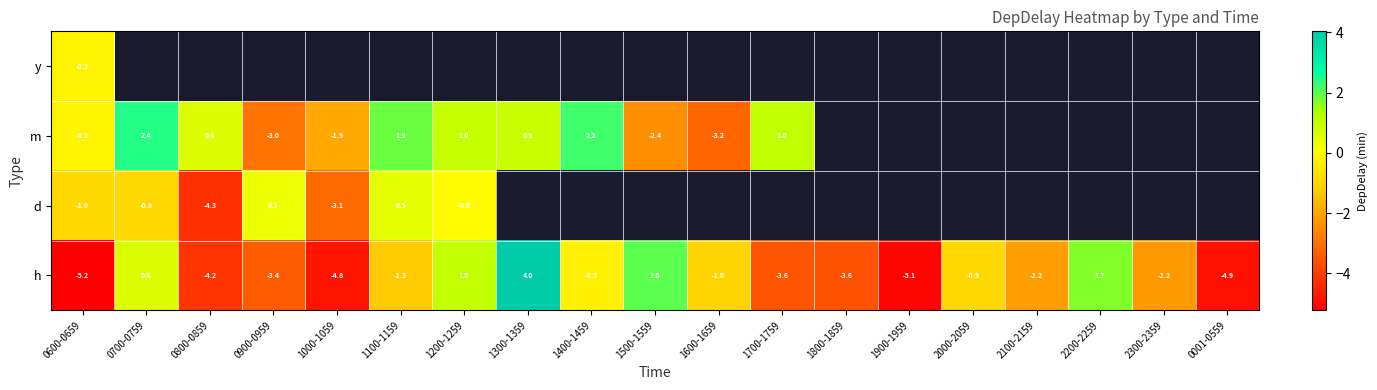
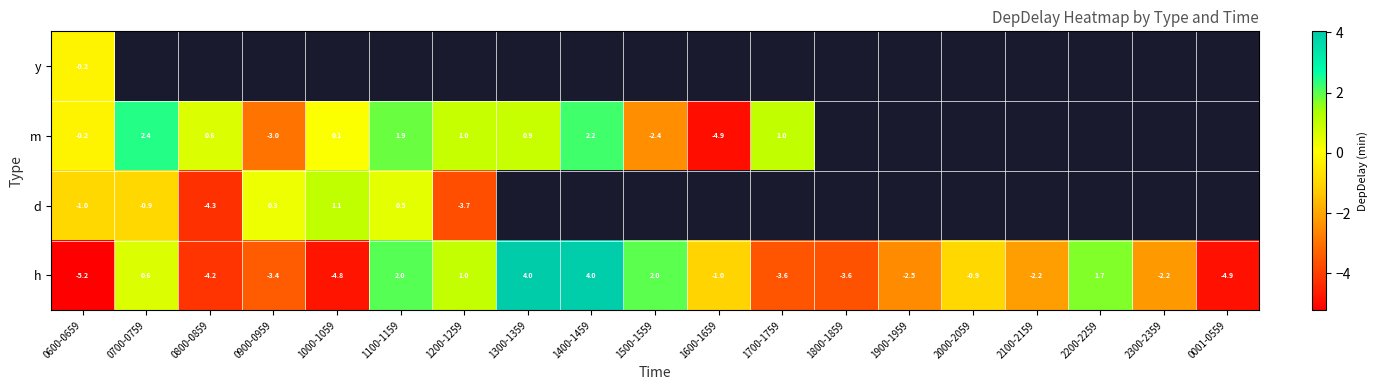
  {
    "y": {
      "0600-0659": -0.2
    },
    "m": {
      "0600-0659": -0.2,
      "0700-0759": 2.4,
      "0800-0859": 0.6,
      "0900-0959": -3.0,
-     "1000-1059": -1.9,
+     "1000-1059": 0.1,
      "1100-1159": 1.9,
      "1200-1259": 1.0,
      "1300-1359": 0.9,
      "1400-1459": 2.2,
      "1500-1559": -2.4,
-     "1600-1659": -3.2,
+     "1600-1659": -4.9,
      "1700-1759": 1.0
    },
    "d": {
      "0600-0659": -1.0,
      "0700-0759": -0.9,
      "0800-0859": -4.3,
      "0900-0959": 0.3,
-     "1000-1059": -3.1,
+     "1000-1059": 1.1,
      "1100-1159": 0.5,
-     "1200-1259": -0.0
+     "1200-1259": -3.7
    },
    "h": {
      "0600-0659": -5.2,
      "0700-0759": 0.6,
      "0800-0859": -4.2,
      "0900-0959": -3.4,
      "1000-1059": -4.8,
-     "1100-1159": -1.3,
+     "1100-1159": 2.0,
      "1200-1259": 1.0,
      "1300-1359": 4.0,
-     "1400-1459": -0.3,
+     "1400-1459": 4.0,
      "1500-1559": 2.0,
      "1600-1659": -1.0,
      "1700-1759": -3.6,
      "1800-1859": -3.6,
-     "1900-1959": -5.1,
+     "1900-1959": -2.5,
      "2000-2059": -0.9,
      "2100-2159": -2.2,
      "2200-2259": 1.7,
      "2300-2359": -2.2,
      "0001-0559": -4.9
    }
  }
